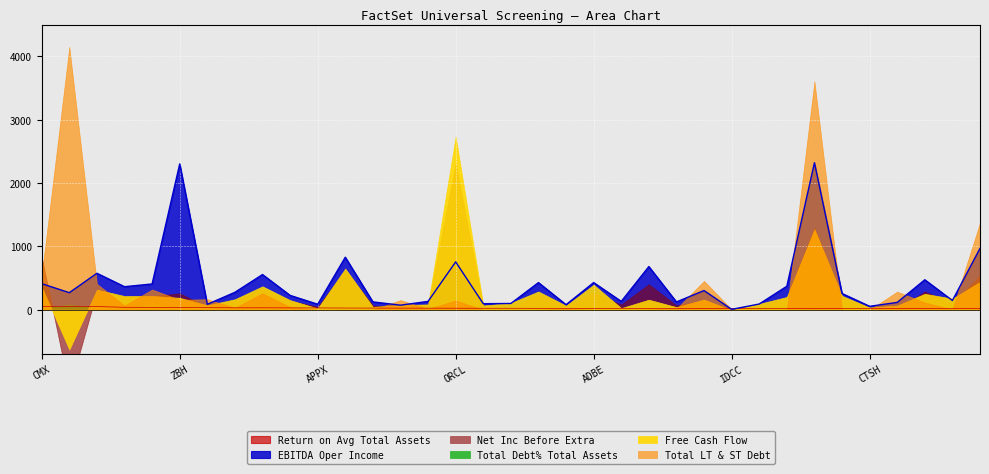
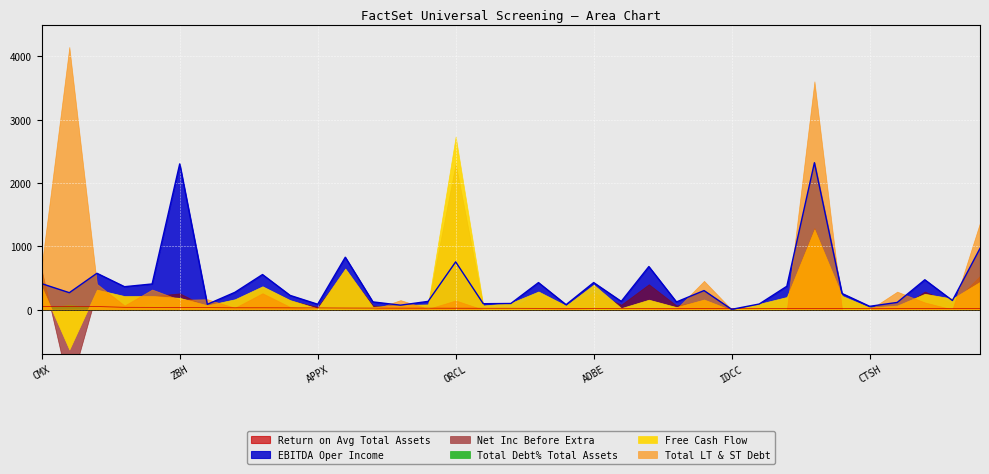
  {
    "EBITDA Oper Income": {
      "CMX": 400,
      "ZBH": 2300,
      "APPX": 100,
      "ORCL": 800
    },
    "Net Inc Before Extra": {
-     "CMX": 800
+     "CMX": 600
    },
    "Total LT & ST Debt": {
-     "CMX": 500,
+     "CMX": 700,
      "ORCL": 100
    }
  }
